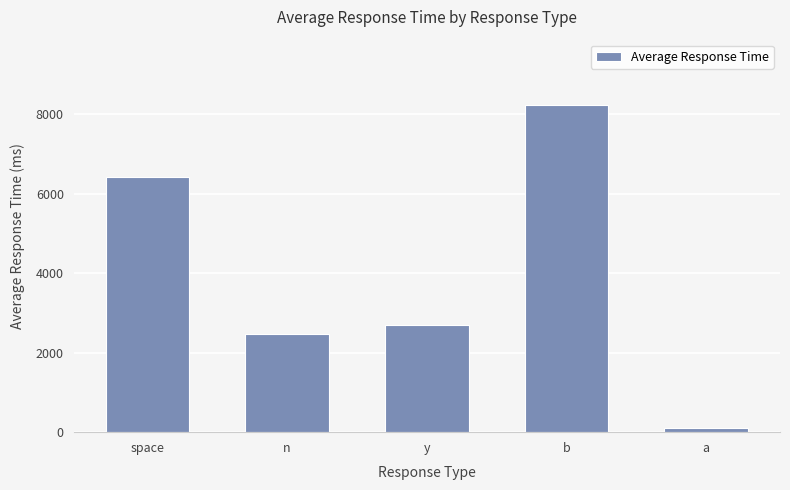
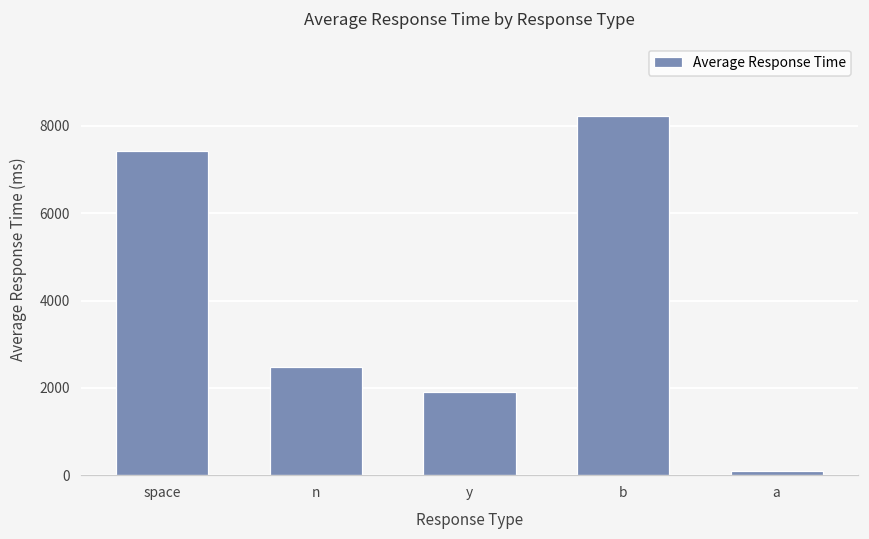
  {
-   "space": 6400,
+   "space": 7400,
    "n": 2500,
-   "y": 2700,
+   "y": 1900,
    "b": 8200,
    "a": 100
  }
